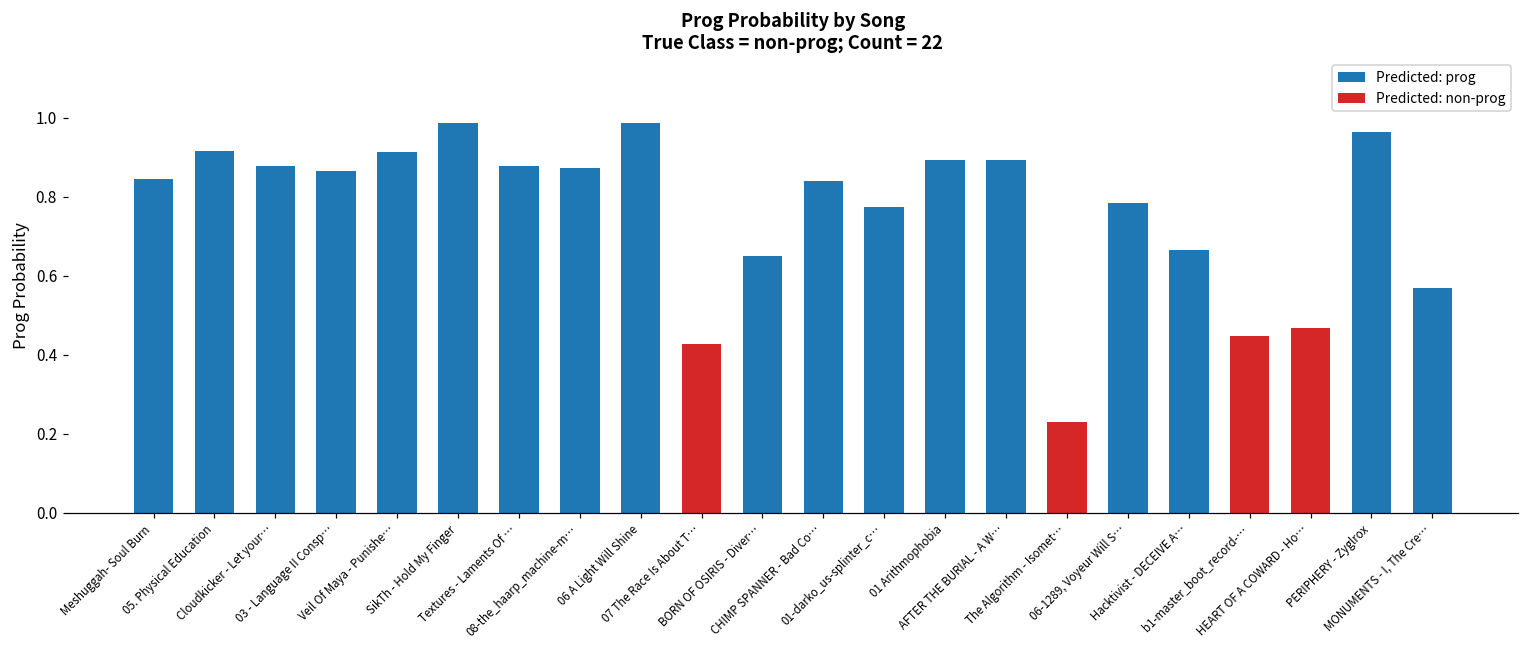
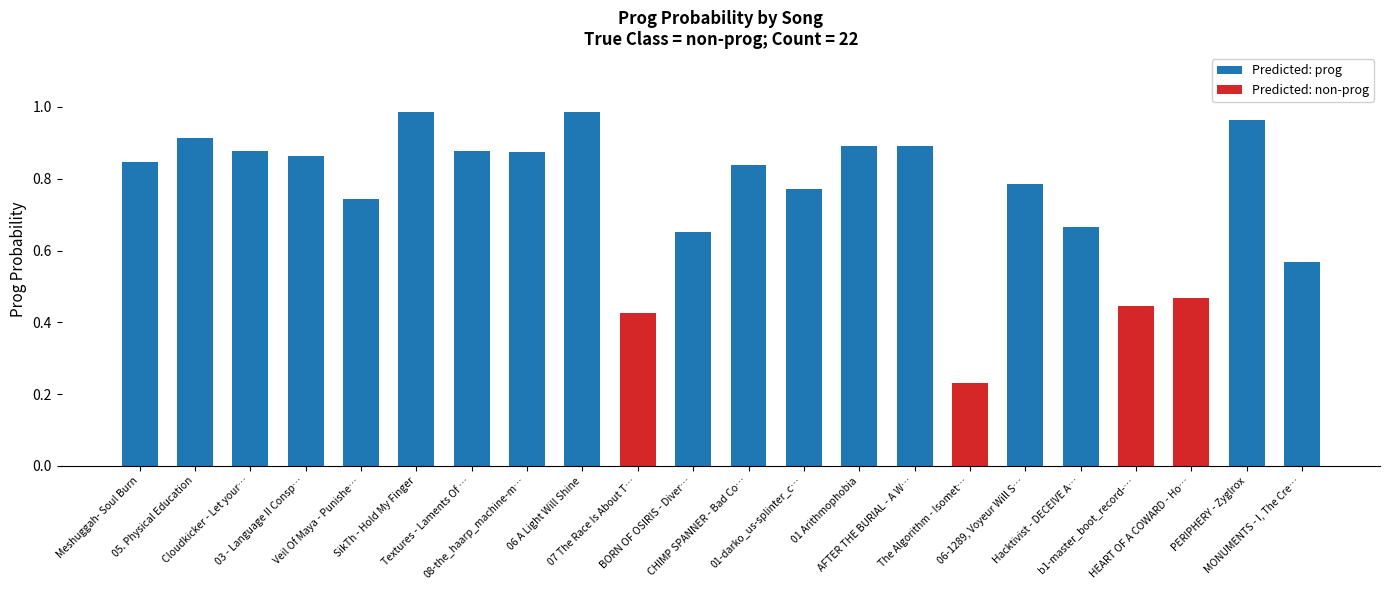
  {
    "Meshuggah- Soul Burn": 0.85,
    "05. Physical Education": 0.91,
    "Cloudkicker - Let your…": 0.88,
    "03 - Language II Consp…": 0.86,
-   "Veil Of Maya - Punishe…": 0.91,
+   "Veil Of Maya - Punishe…": 0.74,
    "SikTh - Hold My Finger": 0.99,
    "Textures - Laments Of …": 0.88,
    "08-the_haarp_machine-m…": 0.87,
    "06 A Light Will Shine": 0.99,
    "07 The Race Is About T…": 0.43,
    "BORN OF OSIRIS - Diver…": 0.65,
    "CHIMP SPANNER - Bad Co…": 0.84,
    "01-darko_us-splinter_c…": 0.77,
    "01 Arithmophobia": 0.89,
    "AFTER THE BURIAL - A W…": 0.89,
    "The Algorithm - Isomet…": 0.23,
    "06-1289, Voyeur Will S…": 0.79,
    "Hacktivist - DECEIVE A…": 0.66,
    "b1-master_boot_record-…": 0.45,
    "HEART OF A COWARD - Ho…": 0.47,
    "PERIPHERY - Zyglrox": 0.96,
    "MONUMENTS - I, The Cre…": 0.57
  }
